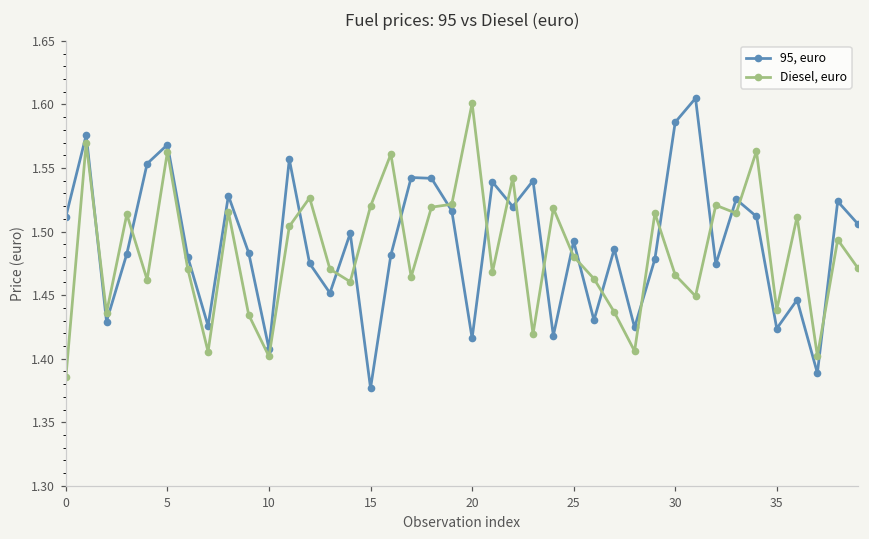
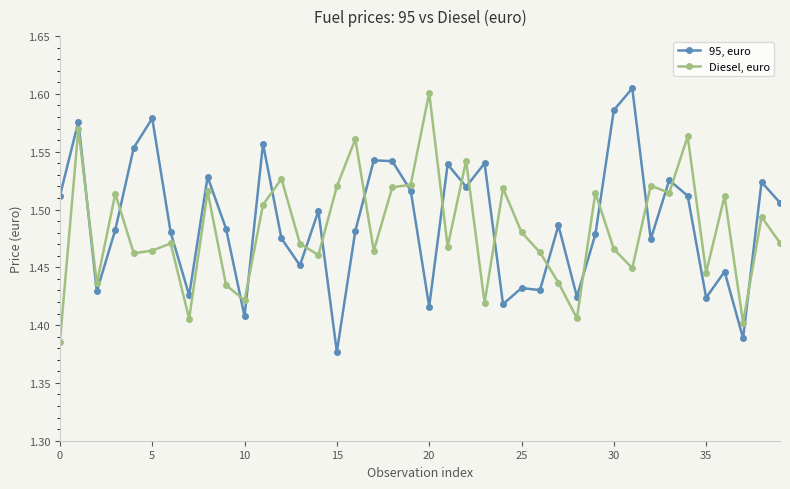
  {
    "95, euro": {
      "0": 1.512,
-     "5": 1.568,
+     "5": 1.579,
      "10": 1.408,
      "15": 1.377,
      "20": 1.416,
-     "25": 1.492,
+     "25": 1.432,
      "30": 1.586,
      "35": 1.424
    },
    "Diesel, euro": {
      "0": 1.385,
-     "5": 1.563,
-     "10": 1.402,
+     "5": 1.464,
+     "10": 1.421,
      "15": 1.520,
      "20": 1.601,
      "25": 1.480,
      "30": 1.466,
-     "35": 1.439
+     "35": 1.446
    }
  }
